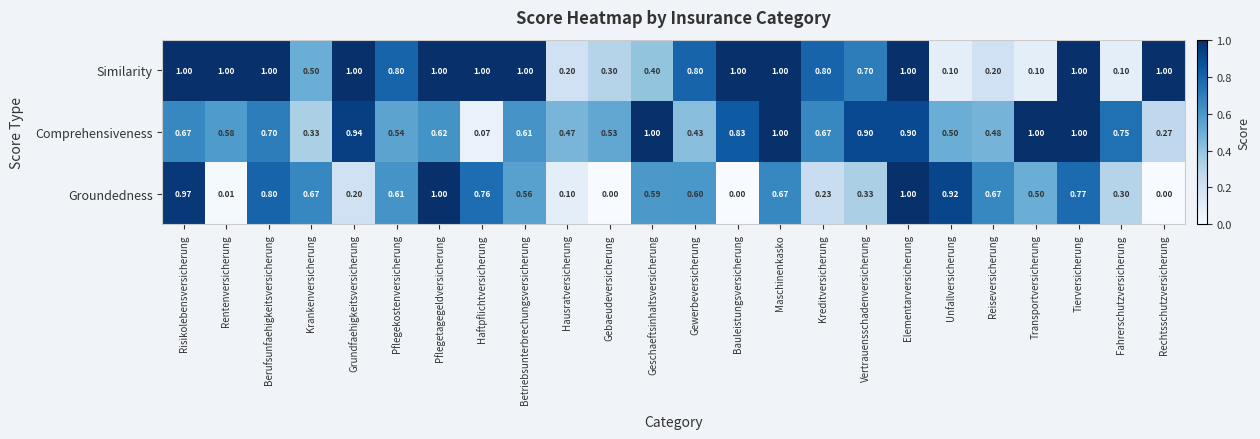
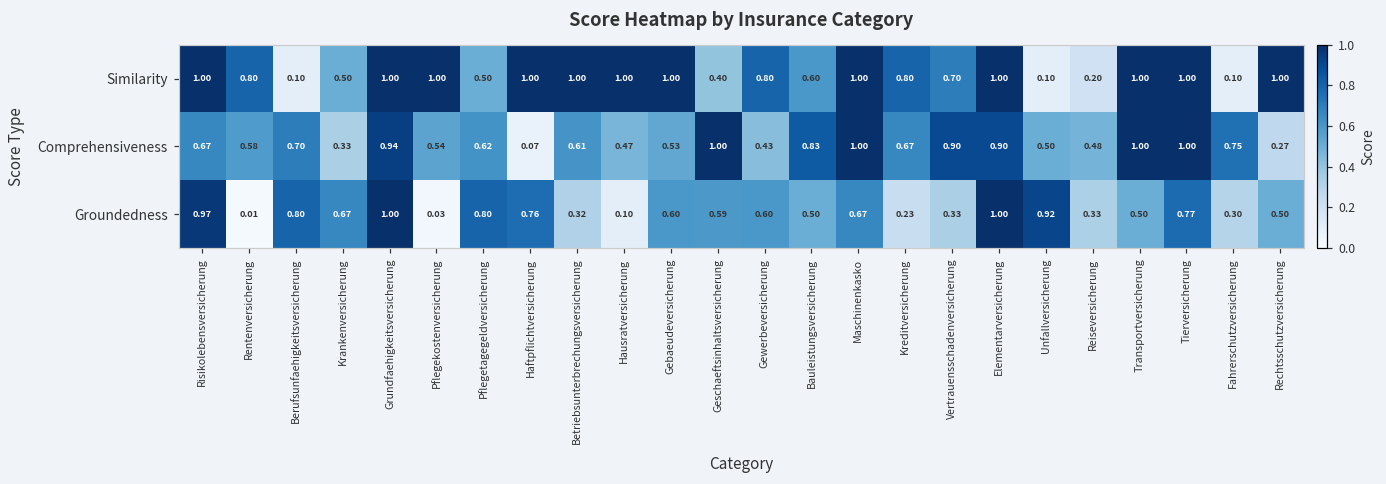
  {
    "Similarity": {
      "Risikolebensversicherung": 1.00,
-     "Rentenversicherung": 1.00,
-     "Berufsunfaehigkeitsversicherung": 1.00,
+     "Rentenversicherung": 0.80,
+     "Berufsunfaehigkeitsversicherung": 0.10,
      "Krankenversicherung": 0.50,
      "Grundfaehigkeitsversicherung": 1.00,
-     "Pflegekostenversicherung": 0.80,
-     "Pflegetagegeldversicherung": 1.00,
+     "Pflegekostenversicherung": 1.00,
+     "Pflegetagegeldversicherung": 0.50,
      "Haftpflichtversicherung": 1.00,
      "Betriebsunterbrechungsversicherung": 1.00,
-     "Hausratversicherung": 0.20,
-     "Gebaeudeversicherung": 0.30,
+     "Hausratversicherung": 1.00,
+     "Gebaeudeversicherung": 1.00,
      "Geschaeftsinhaltsversicherung": 0.40,
      "Gewerbeversicherung": 0.80,
-     "Bauleistungsversicherung": 1.00,
+     "Bauleistungsversicherung": 0.60,
      "Maschinenkasko": 1.00,
      "Kreditversicherung": 0.80,
      "Vertrauensschadenversicherung": 0.70,
      "Elementarversicherung": 1.00,
      "Unfallversicherung": 0.10,
      "Reiseversicherung": 0.20,
-     "Transportversicherung": 0.10,
+     "Transportversicherung": 1.00,
      "Tierversicherung": 1.00,
      "Fahrerschutzversicherung": 0.10,
      "Rechtsschutzversicherung": 1.00
    },
    "Comprehensiveness": {
      "Risikolebensversicherung": 0.67,
      "Rentenversicherung": 0.58,
      "Berufsunfaehigkeitsversicherung": 0.70,
      "Krankenversicherung": 0.33,
      "Grundfaehigkeitsversicherung": 0.94,
      "Pflegekostenversicherung": 0.54,
      "Pflegetagegeldversicherung": 0.62,
      "Haftpflichtversicherung": 0.07,
      "Betriebsunterbrechungsversicherung": 0.61,
      "Hausratversicherung": 0.47,
      "Gebaeudeversicherung": 0.53,
      "Geschaeftsinhaltsversicherung": 1.00,
      "Gewerbeversicherung": 0.43,
      "Bauleistungsversicherung": 0.83,
      "Maschinenkasko": 1.00,
      "Kreditversicherung": 0.67,
      "Vertrauensschadenversicherung": 0.90,
      "Elementarversicherung": 0.90,
      "Unfallversicherung": 0.50,
      "Reiseversicherung": 0.48,
      "Transportversicherung": 1.00,
      "Tierversicherung": 1.00,
      "Fahrerschutzversicherung": 0.75,
      "Rechtsschutzversicherung": 0.27
    },
    "Groundedness": {
      "Risikolebensversicherung": 0.97,
      "Rentenversicherung": 0.01,
      "Berufsunfaehigkeitsversicherung": 0.80,
      "Krankenversicherung": 0.67,
-     "Grundfaehigkeitsversicherung": 0.20,
-     "Pflegekostenversicherung": 0.61,
-     "Pflegetagegeldversicherung": 1.00,
+     "Grundfaehigkeitsversicherung": 1.00,
+     "Pflegekostenversicherung": 0.03,
+     "Pflegetagegeldversicherung": 0.80,
      "Haftpflichtversicherung": 0.76,
-     "Betriebsunterbrechungsversicherung": 0.56,
+     "Betriebsunterbrechungsversicherung": 0.32,
      "Hausratversicherung": 0.10,
-     "Gebaeudeversicherung": 0.00,
+     "Gebaeudeversicherung": 0.60,
      "Geschaeftsinhaltsversicherung": 0.59,
      "Gewerbeversicherung": 0.60,
-     "Bauleistungsversicherung": 0.00,
+     "Bauleistungsversicherung": 0.50,
      "Maschinenkasko": 0.67,
      "Kreditversicherung": 0.23,
      "Vertrauensschadenversicherung": 0.33,
      "Elementarversicherung": 1.00,
      "Unfallversicherung": 0.92,
-     "Reiseversicherung": 0.67,
+     "Reiseversicherung": 0.33,
      "Transportversicherung": 0.50,
      "Tierversicherung": 0.77,
      "Fahrerschutzversicherung": 0.30,
-     "Rechtsschutzversicherung": 0.00
+     "Rechtsschutzversicherung": 0.50
    }
  }
